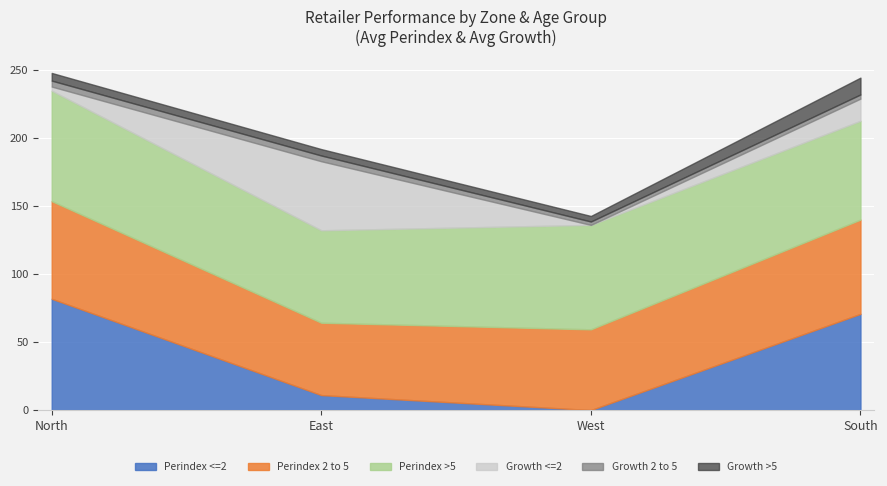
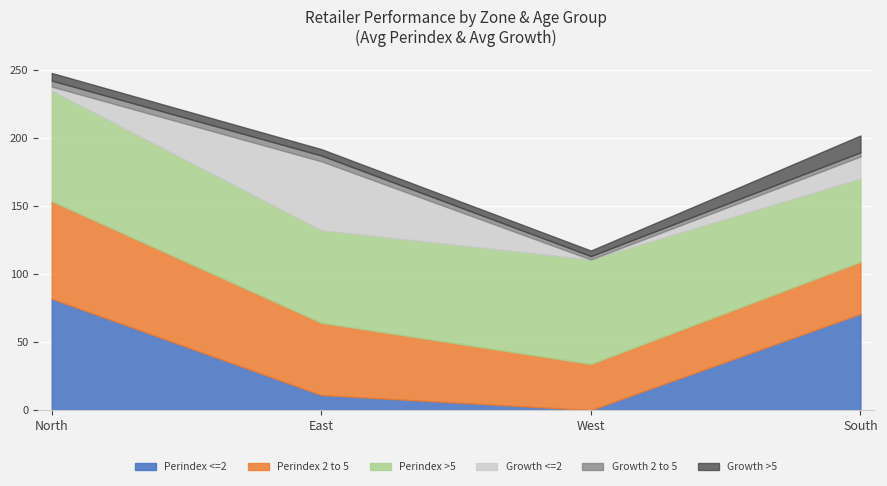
  {
    "Perindex <=2": {
      "North": 82,
      "East": 11,
      "West": 0,
      "South": 71
    },
    "Perindex 2 to 5": {
      "North": 72,
      "East": 53,
-     "West": 59,
-     "South": 69
+     "West": 34,
+     "South": 38
    },
    "Perindex >5": {
      "North": 81,
      "East": 68,
-     "South": 73
+     "South": 61
    },
    "Growth <=2": {
      "North": 3,
      "East": 51,
      "South": 16
    },
    "Growth 2 to 5": {
      "North": 4,
      "East": 4,
      "West": 2,
      "South": 3
    },
    "Growth >5": {
      "North": 6,
      "East": 5,
      "West": 4,
      "South": 12
    }
  }
